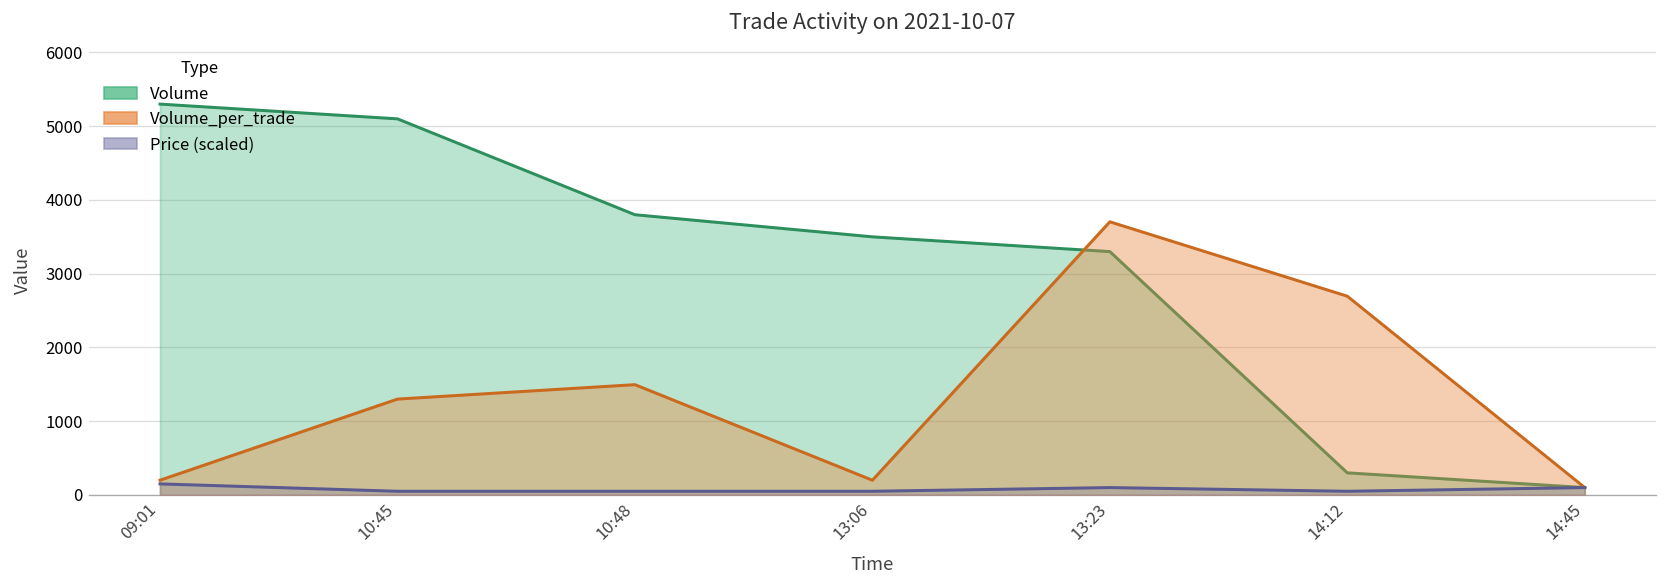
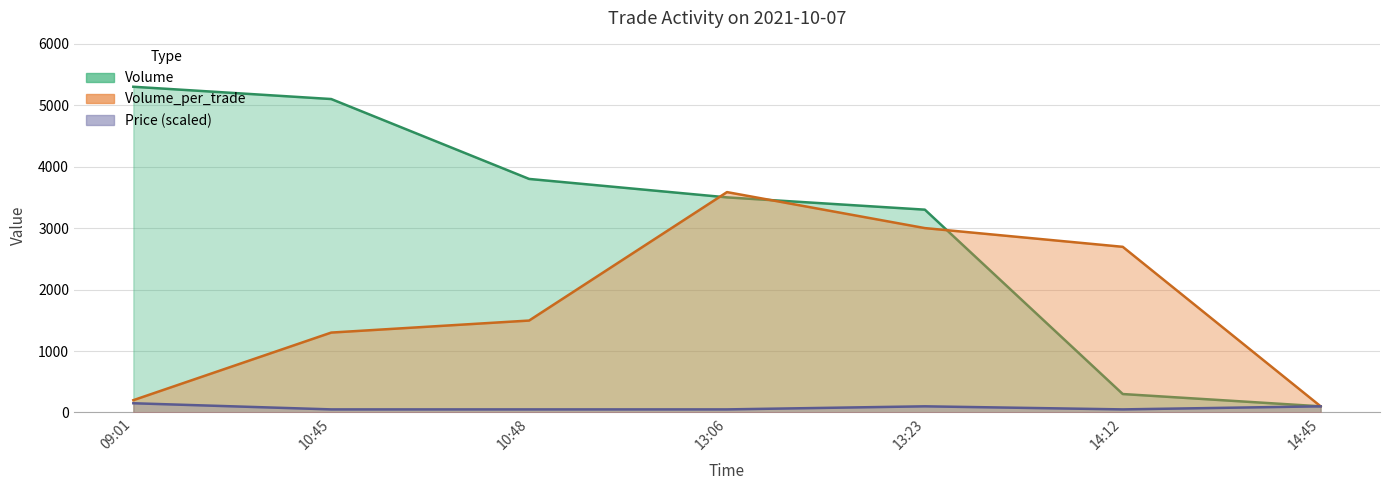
  {
    "Volume_per_trade": {
      "09:01": 200,
      "10:45": 1300,
      "10:48": 1500,
-     "13:06": 200,
-     "13:23": 3700,
+     "13:06": 3600,
+     "13:23": 3000,
      "14:12": 2700
    }
  }
